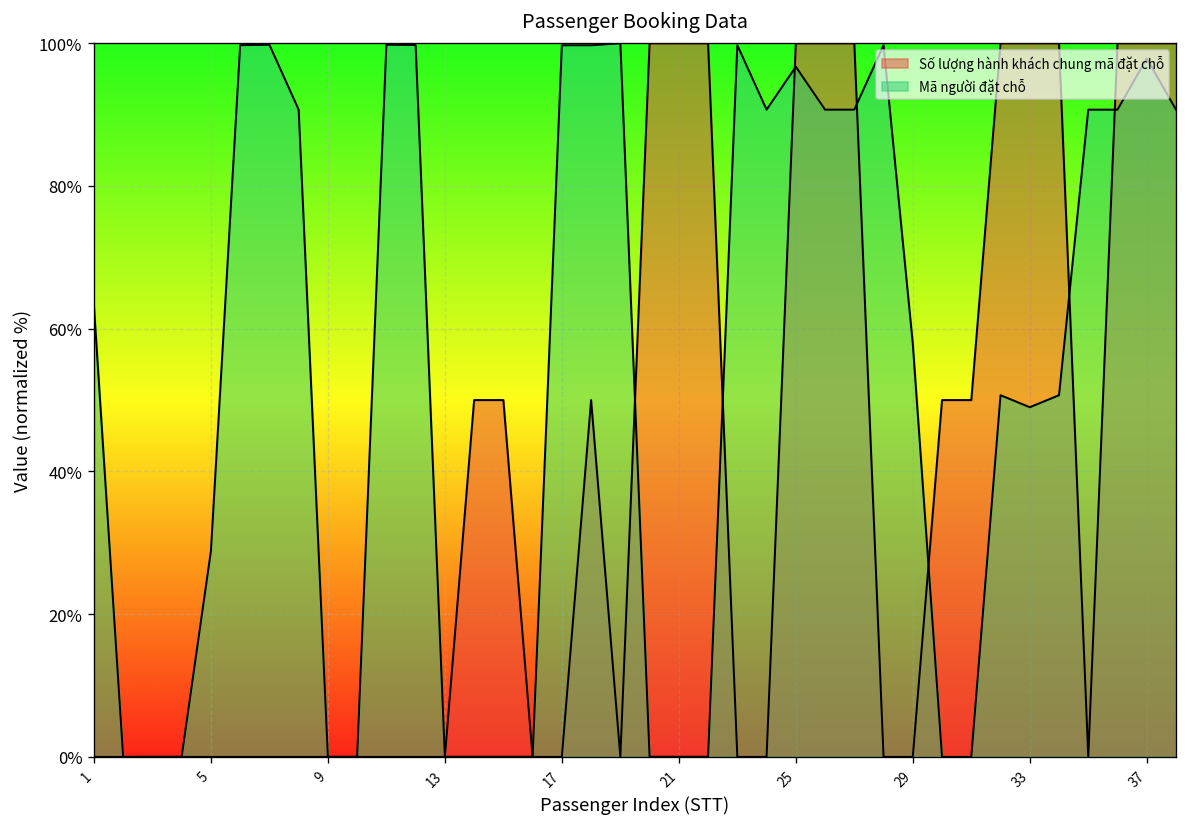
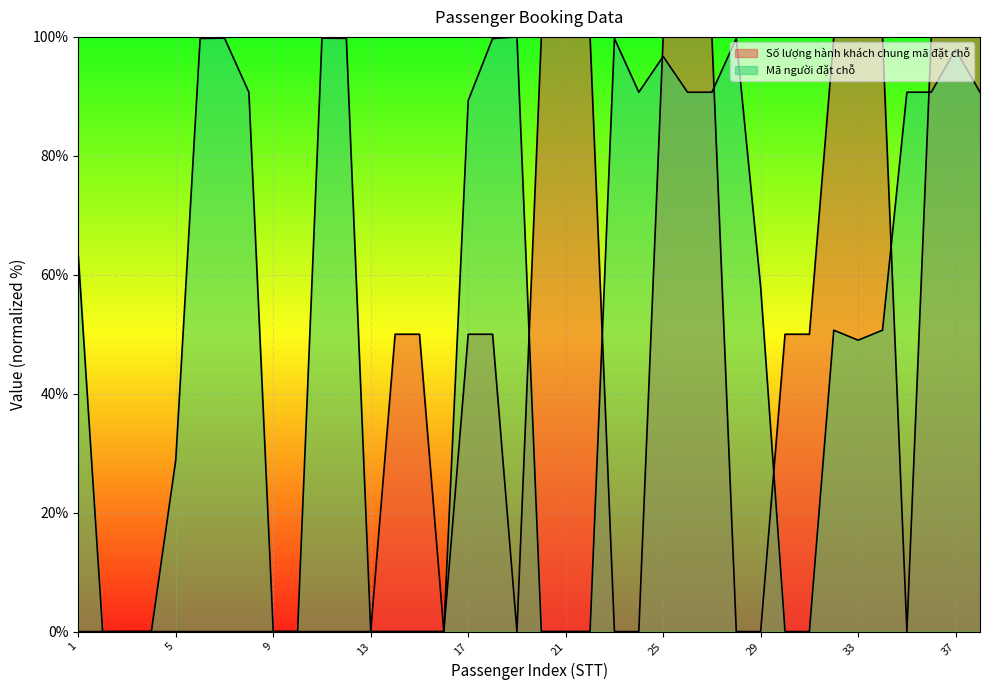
  {
    "Số lượng hành khách chung mã đặt chỗ": {
      "1": "0%",
      "5": "0%",
-     "17": "0%",
+     "17": "50%",
      "21": "100%",
      "25": "100%",
      "29": "0%",
      "33": "100%",
      "37": "100%"
    },
    "Mã người đặt chỗ": {
      "1": "63%",
      "5": "29%",
-     "17": "100%",
+     "17": "89%",
      "21": "0%",
      "25": "97%",
      "29": "58%",
      "33": "49%"
    }
  }
